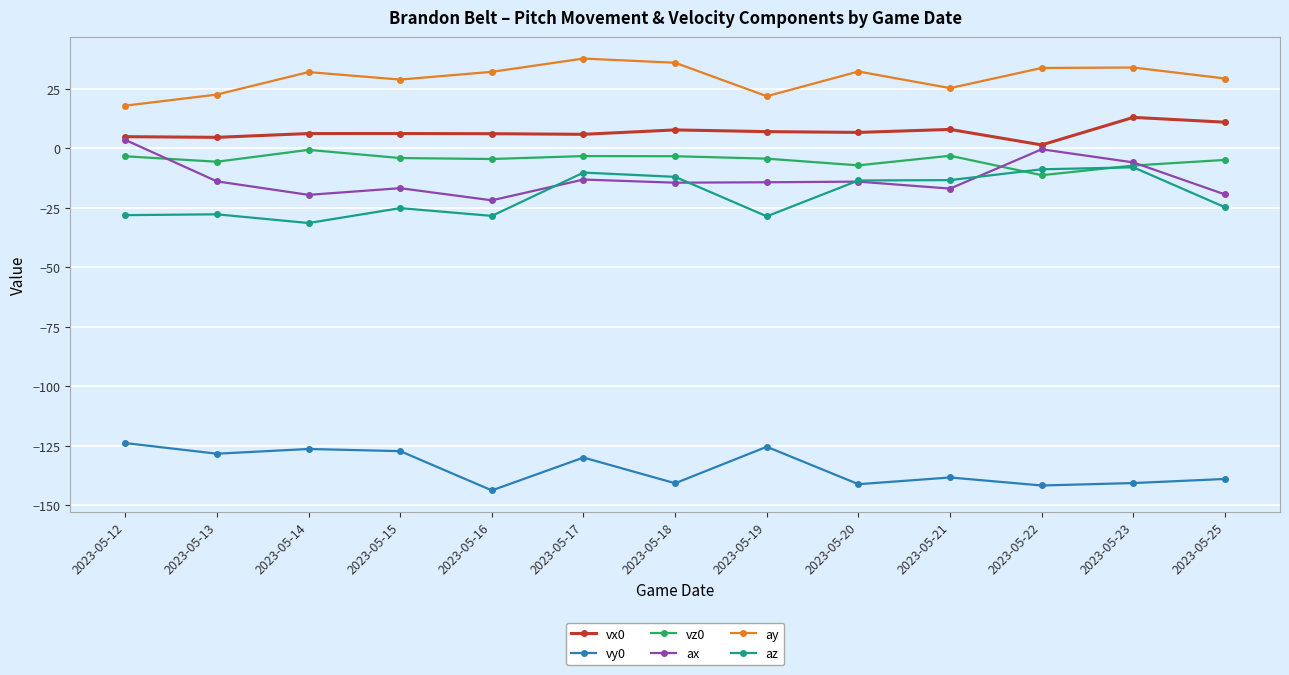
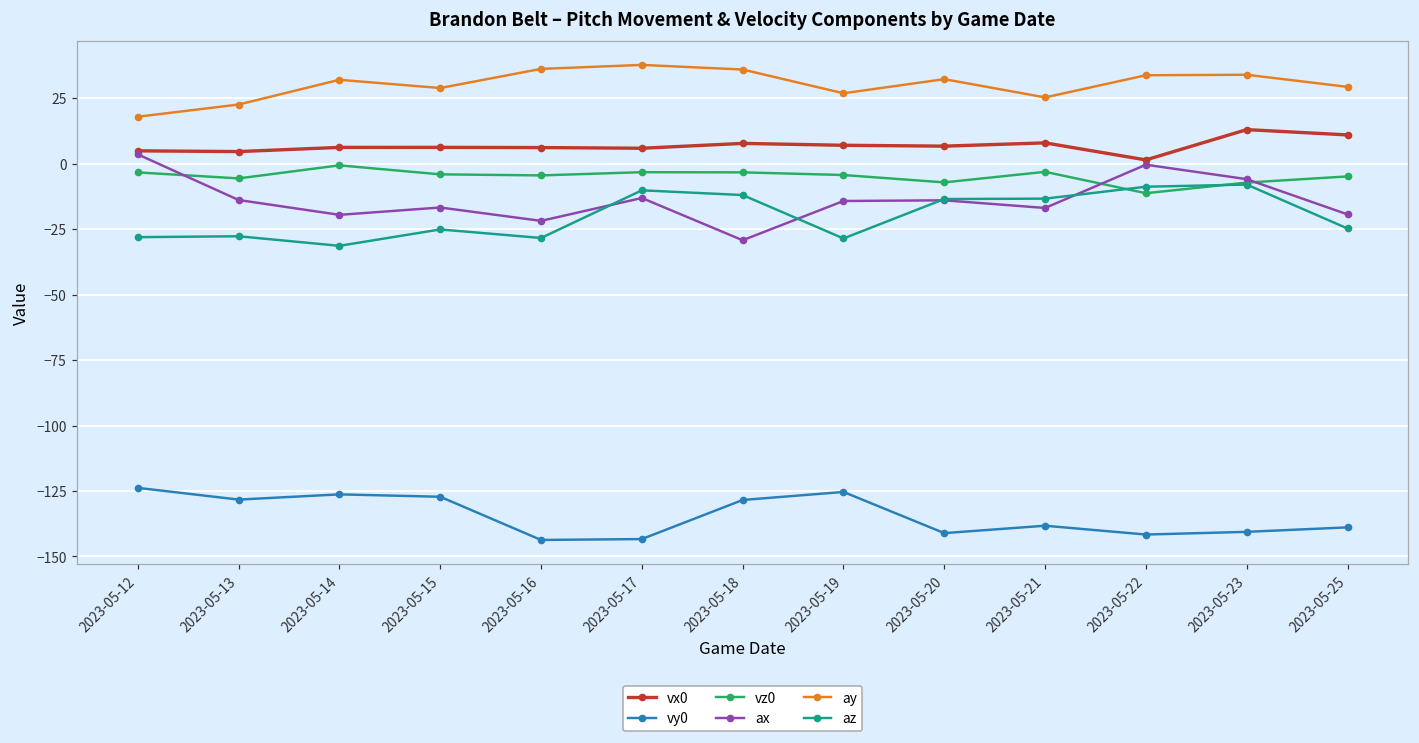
  {
    "vx0": {
      "2023-05-12": 5,
      "2023-05-13": 5,
      "2023-05-14": 6,
      "2023-05-15": 6,
      "2023-05-16": 6,
      "2023-05-17": 6,
      "2023-05-18": 8,
      "2023-05-19": 7,
      "2023-05-20": 7,
      "2023-05-21": 8,
      "2023-05-22": 1,
      "2023-05-23": 13,
      "2023-05-25": 11
    },
    "vy0": {
      "2023-05-12": -124,
      "2023-05-13": -128,
      "2023-05-14": -126,
      "2023-05-15": -127,
      "2023-05-16": -144,
-     "2023-05-17": -130,
-     "2023-05-18": -141,
+     "2023-05-17": -143,
+     "2023-05-18": -128,
      "2023-05-19": -125,
      "2023-05-20": -141,
      "2023-05-21": -138,
      "2023-05-22": -142,
      "2023-05-23": -141,
      "2023-05-25": -139
    },
    "ax": {
      "2023-05-12": 4,
      "2023-05-13": -14,
      "2023-05-14": -20,
      "2023-05-15": -17,
      "2023-05-16": -22,
      "2023-05-17": -13,
-     "2023-05-18": -14,
+     "2023-05-18": -29,
      "2023-05-19": -14,
      "2023-05-21": -17,
      "2023-05-22": 0,
      "2023-05-23": -6,
      "2023-05-25": -19
    },
    "ay": {
      "2023-05-12": 18,
      "2023-05-13": 23,
      "2023-05-14": 32,
      "2023-05-15": 29,
-     "2023-05-16": 32,
+     "2023-05-16": 36,
      "2023-05-17": 38,
      "2023-05-18": 36,
-     "2023-05-19": 22,
+     "2023-05-19": 27,
      "2023-05-20": 32,
      "2023-05-21": 25,
      "2023-05-22": 34,
      "2023-05-23": 34,
      "2023-05-25": 29
    }
  }
